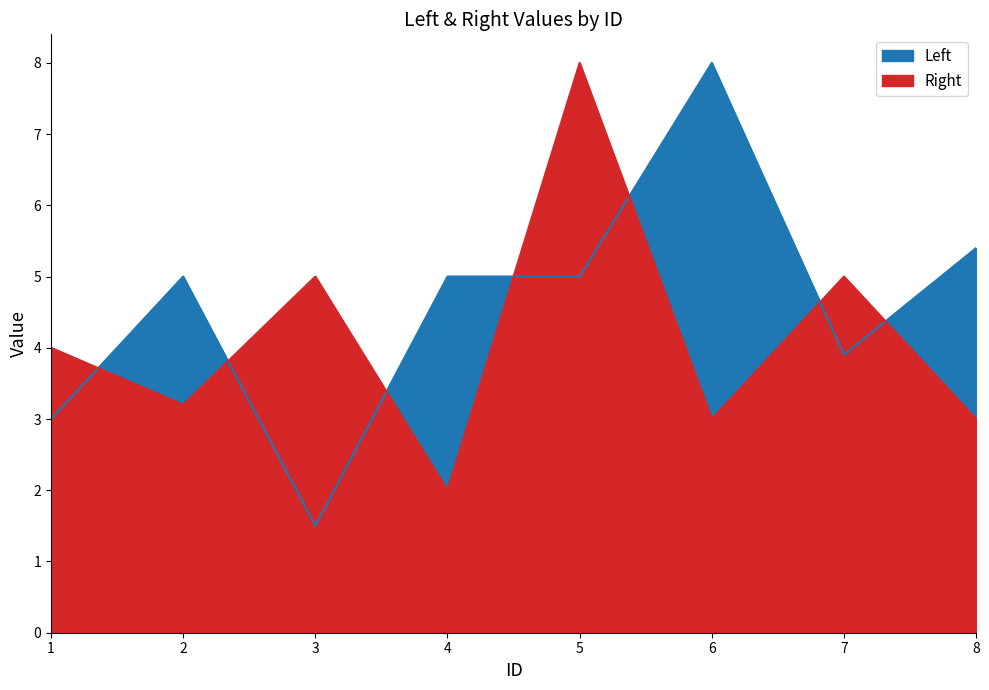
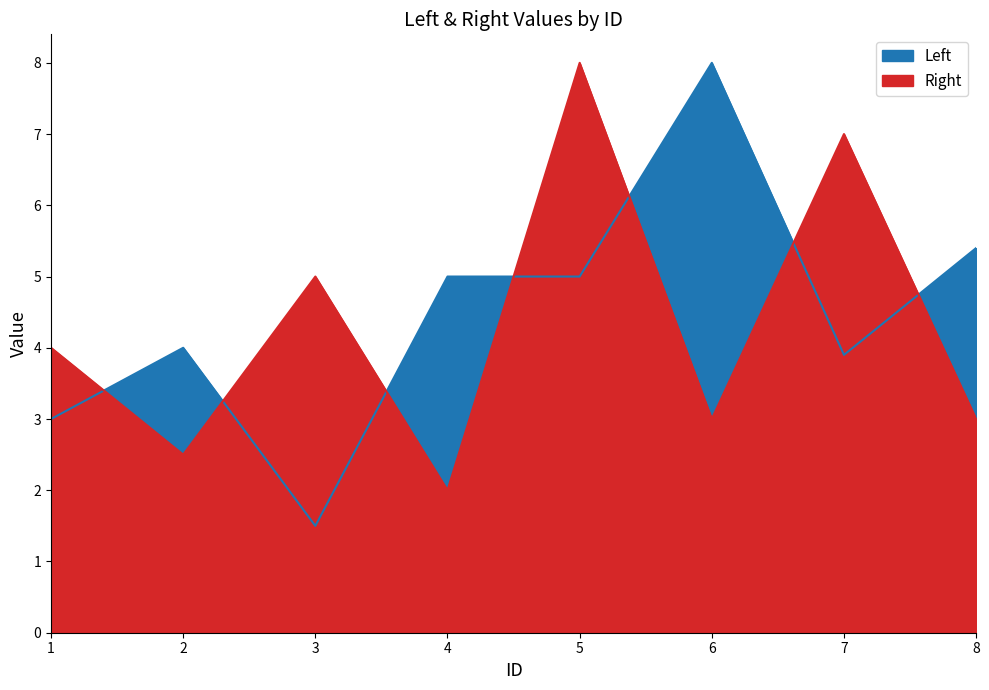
  {
    "Left": {
      "1": 3,
-     "2": 5,
+     "2": 4,
      "3": 1.5,
      "4": 5,
      "5": 5,
      "6": 8,
      "7": 3.9,
      "8": 5.4
    },
    "Right": {
      "1": 4.0,
-     "2": 3.2,
+     "2": 2.5,
      "3": 5.0,
      "4": 2.0,
      "5": 8.0,
      "6": 3.0,
-     "7": 5,
+     "7": 7,
      "8": 3.0
    }
  }
